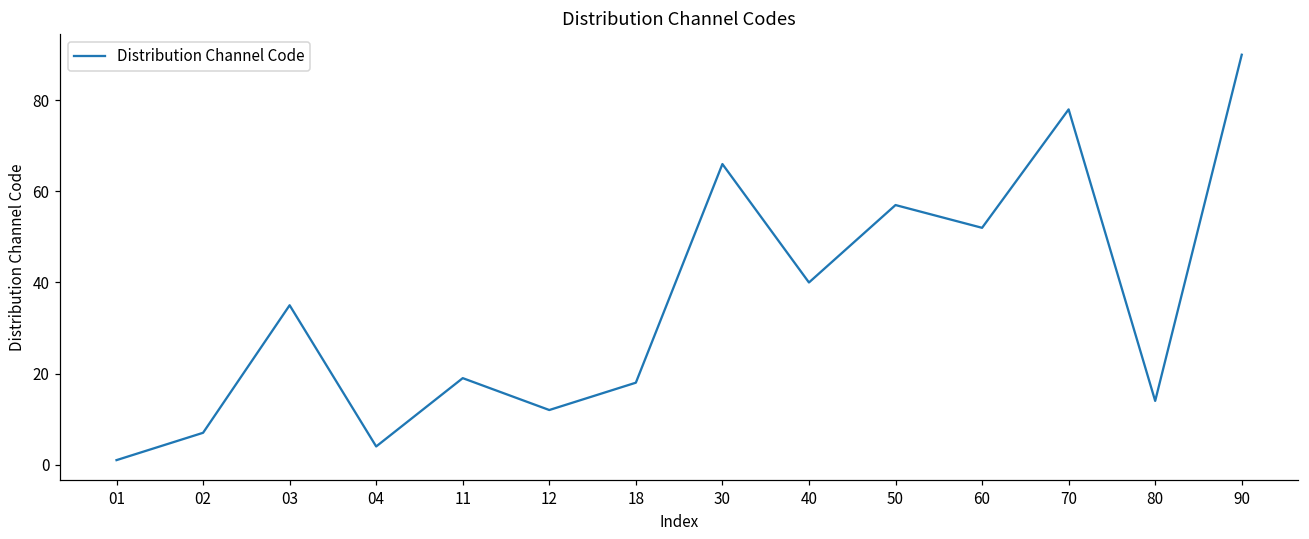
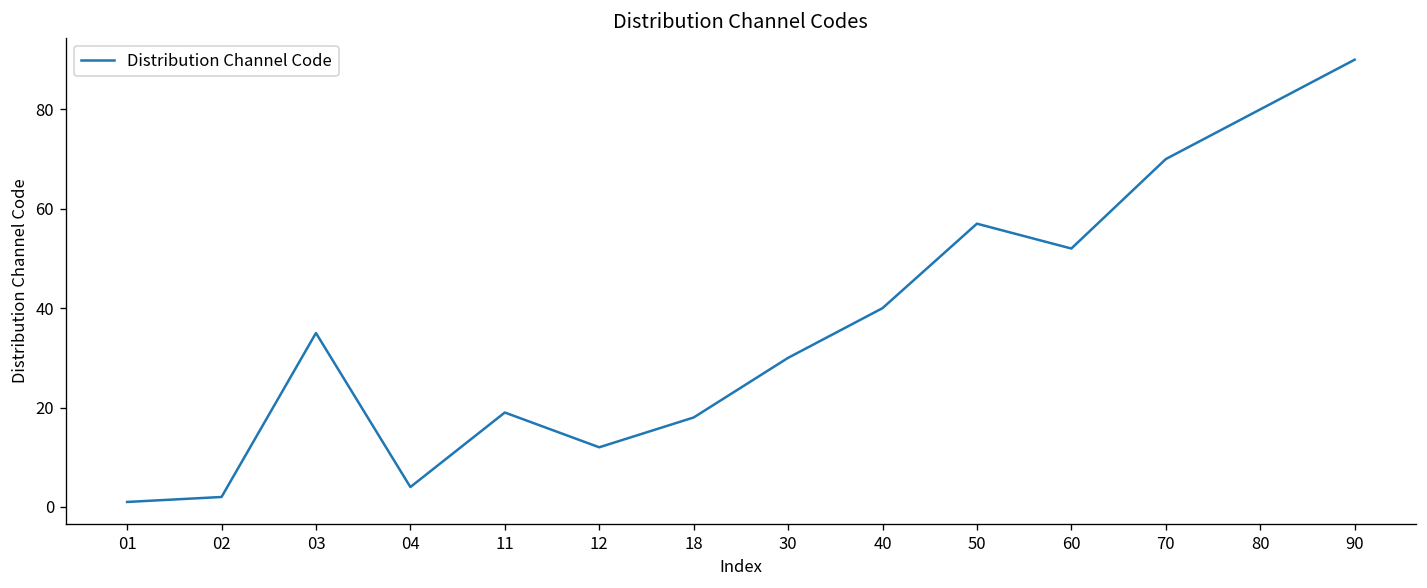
  {
    "01": 1,
-   "02": 7,
+   "02": 2,
    "03": 35,
    "04": 4,
    "11": 19,
    "12": 12,
    "18": 18,
-   "30": 66,
+   "30": 30,
    "40": 40,
    "50": 57,
    "60": 52,
-   "70": 78,
-   "80": 14,
+   "70": 70,
+   "80": 80,
    "90": 90
  }
